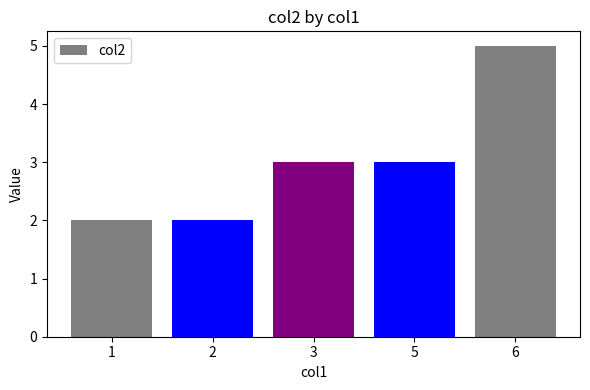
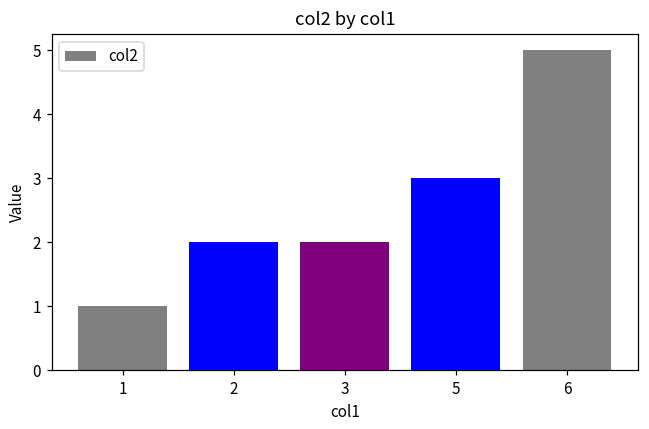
  {
-   "1": 2,
+   "1": 1,
    "2": 2,
-   "3": 3,
+   "3": 2,
    "5": 3,
    "6": 5
  }
